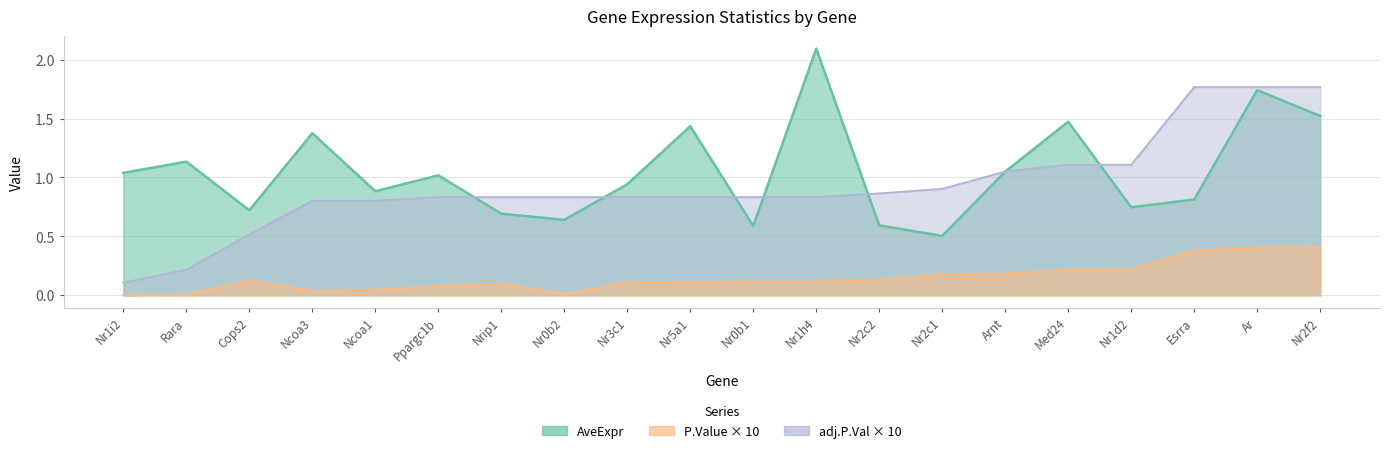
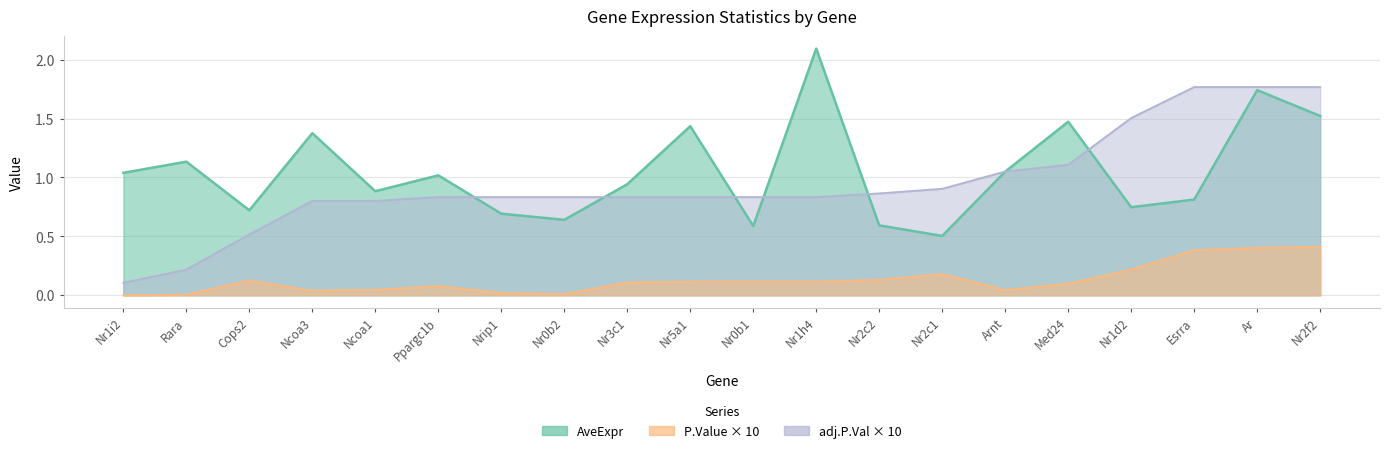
  {
    "AveExpr": {
      "Nr1i2": 1.04,
      "Rara": 1.13,
      "Cops2": 0.72,
      "Ncoa3": 1.38,
      "Ncoa1": 0.88,
      "Ppargc1b": 1.02,
      "Nrip1": 0.69,
      "Nr0b2": 0.64,
      "Nr3c1": 0.94,
      "Nr5a1": 1.44,
      "Nr0b1": 0.59,
      "Nr1h4": 2.09,
      "Nr2c2": 0.59,
      "Nr2c1": 0.50,
      "Med24": 1.47,
      "Nr1d2": 0.75,
      "Esrra": 0.81,
      "Ar": 1.74,
      "Nr2f2": 1.52
    },
    "adj.P.Val × 10": {
      "Nr1i2": 0.11,
      "Rara": 0.22,
      "Cops2": 0.52,
      "Ncoa3": 0.80,
      "Ncoa1": 0.80,
      "Ppargc1b": 0.83,
      "Nrip1": 0.83,
      "Nr0b2": 0.83,
      "Nr3c1": 0.83,
      "Nr5a1": 0.83,
      "Nr0b1": 0.83,
      "Nr1h4": 0.83,
      "Nr2c2": 0.86,
      "Nr2c1": 0.90,
      "Med24": 1.11,
-     "Nr1d2": 1.11,
+     "Nr1d2": 1.50,
      "Esrra": 1.77,
      "Ar": 1.77,
      "Nr2f2": 1.77
    },
    "P.Value × 10": {
      "Nr1i2": 0.00,
      "Rara": 0.01,
      "Cops2": 0.13,
      "Ncoa3": 0.04,
      "Ncoa1": 0.05,
      "Ppargc1b": 0.08,
-     "Nrip1": 0.10,
+     "Nrip1": 0.02,
      "Nr0b2": 0.01,
      "Nr3c1": 0.11,
      "Nr5a1": 0.12,
      "Nr0b1": 0.12,
      "Nr1h4": 0.12,
      "Nr2c2": 0.13,
      "Nr2c1": 0.18,
-     "Arnt": 0.18,
-     "Med24": 0.22,
+     "Arnt": 0.05,
+     "Med24": 0.10,
      "Nr1d2": 0.22,
      "Esrra": 0.38,
      "Ar": 0.40,
      "Nr2f2": 0.41
    }
  }
